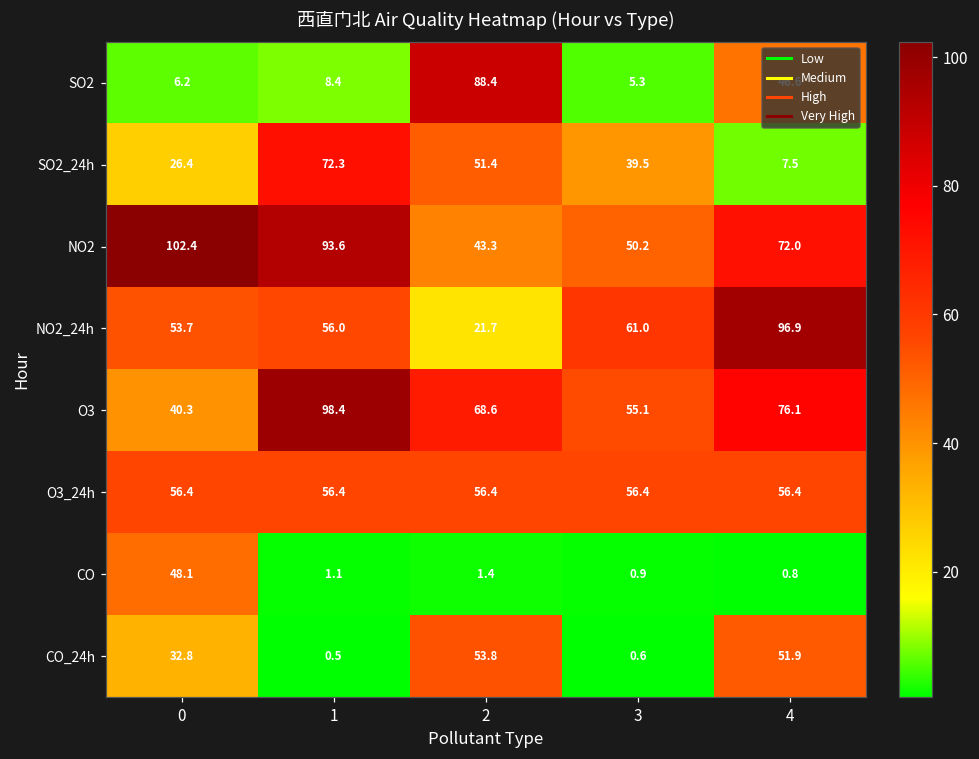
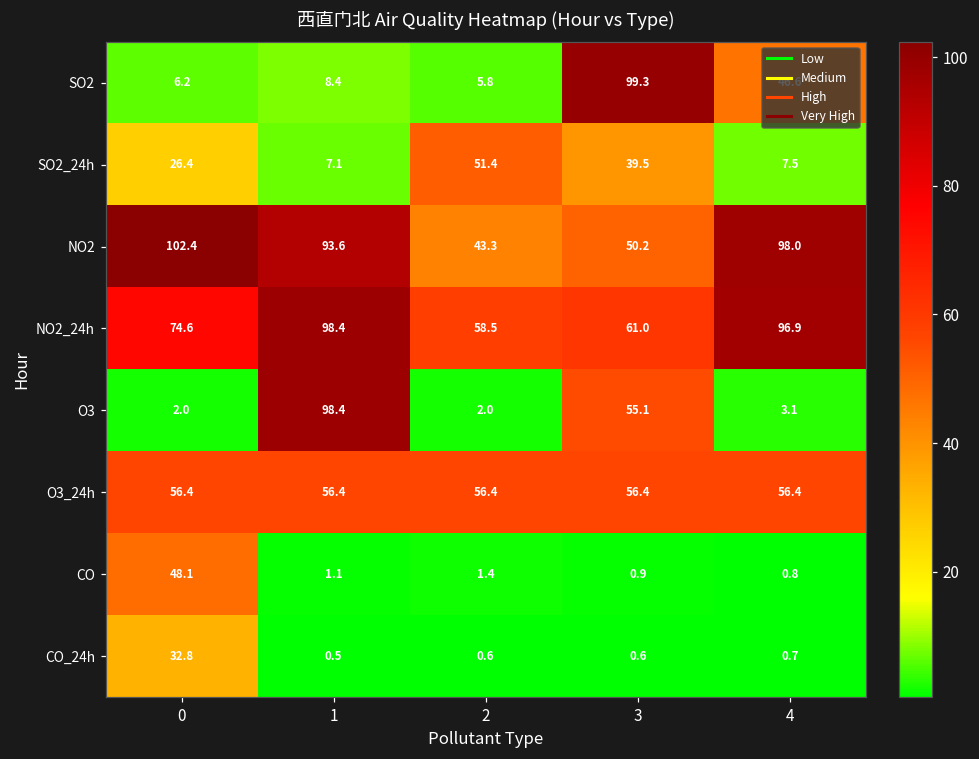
  {
    "SO2": {
      "0": 6.2,
      "1": 8.4,
-     "2": 88.4,
-     "3": 5.3
+     "2": 5.8,
+     "3": 99.3
    },
    "SO2_24h": {
      "0": 26.4,
-     "1": 72.3,
+     "1": 7.1,
      "2": 51.4,
      "3": 39.5,
      "4": 7.5
    },
    "NO2": {
      "0": 102.4,
      "1": 93.6,
      "2": 43.3,
      "3": 50.2,
-     "4": 72.0
+     "4": 98.0
    },
    "NO2_24h": {
-     "0": 53.7,
-     "1": 56.0,
-     "2": 21.7,
+     "0": 74.6,
+     "1": 98.4,
+     "2": 58.5,
      "3": 61.0,
      "4": 96.9
    },
    "O3": {
-     "0": 40.3,
+     "0": 2.0,
      "1": 98.4,
-     "2": 68.6,
+     "2": 2.0,
      "3": 55.1,
-     "4": 76.1
+     "4": 3.1
    },
    "O3_24h": {
      "0": 56.4,
      "1": 56.4,
      "2": 56.4,
      "3": 56.4,
      "4": 56.4
    },
    "CO": {
      "0": 48.1,
      "1": 1.1,
      "2": 1.4,
      "3": 0.9,
      "4": 0.8
    },
    "CO_24h": {
      "0": 32.8,
      "1": 0.5,
-     "2": 53.8,
+     "2": 0.6,
      "3": 0.6,
-     "4": 51.9
+     "4": 0.7
    }
  }
